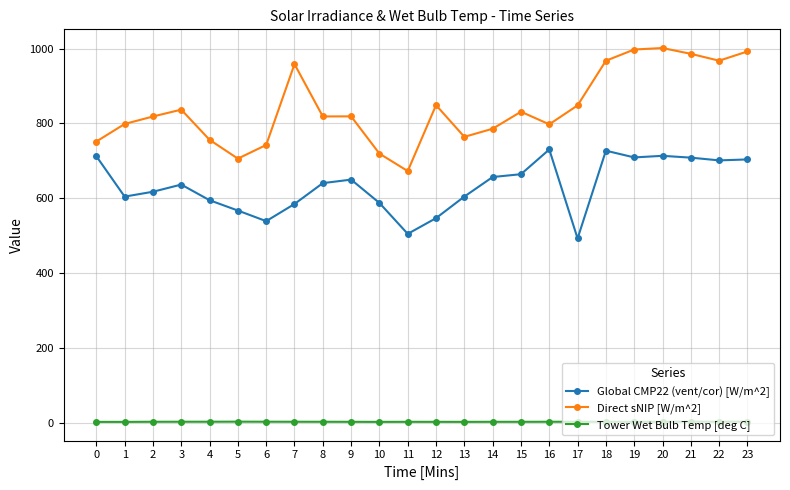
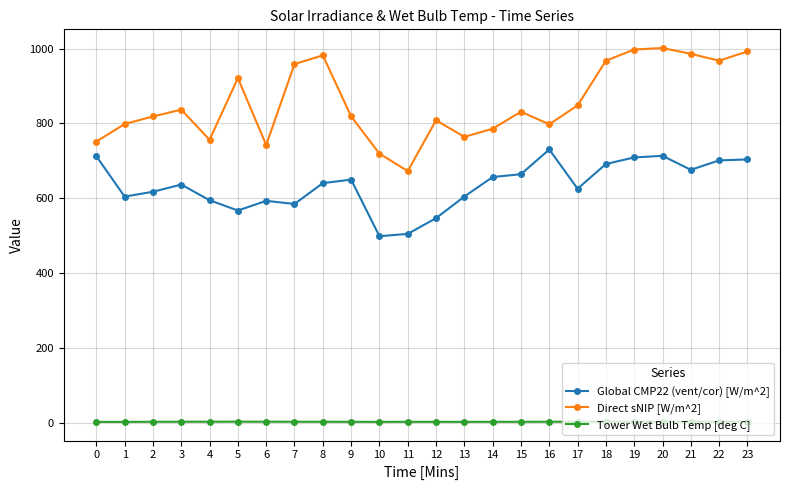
  {
    "Global CMP22 (vent/cor) [W/m^2]": {
      "0": 710,
      "1": 600,
      "2": 620,
      "3": 640,
      "4": 600,
      "5": 570,
-     "6": 540,
+     "6": 590,
      "7": 590,
      "8": 640,
      "9": 650,
-     "10": 590,
+     "10": 500,
      "11": 510,
      "12": 550,
      "13": 600,
      "14": 660,
      "15": 660,
      "16": 730,
-     "17": 490,
-     "18": 730,
+     "17": 630,
+     "18": 690,
      "19": 710,
      "20": 710,
-     "21": 710,
+     "21": 680,
      "22": 700,
      "23": 700
    },
    "Direct sNIP [W/m^2]": {
      "0": 750,
      "1": 800,
      "2": 820,
      "3": 840,
      "4": 760,
-     "5": 710,
+     "5": 920,
      "6": 740,
      "7": 960,
-     "8": 820,
+     "8": 980,
      "9": 820,
      "10": 720,
      "11": 670,
-     "12": 850,
+     "12": 810,
      "13": 760,
      "14": 790,
      "15": 830,
      "16": 800,
      "17": 850,
      "18": 970,
      "19": 1000,
      "20": 1000,
      "21": 990,
      "22": 970,
      "23": 990
    },
    "Tower Wet Bulb Temp [deg C]": {
      "0": 0,
      "1": 0,
      "2": 0,
      "3": 0,
      "4": 0,
      "5": 0,
      "6": 0,
      "7": 0,
      "8": 0,
      "9": 0,
      "10": 0,
      "11": 0,
      "12": 0,
      "13": 0,
      "14": 0,
      "15": 0,
      "16": 0
    }
  }
